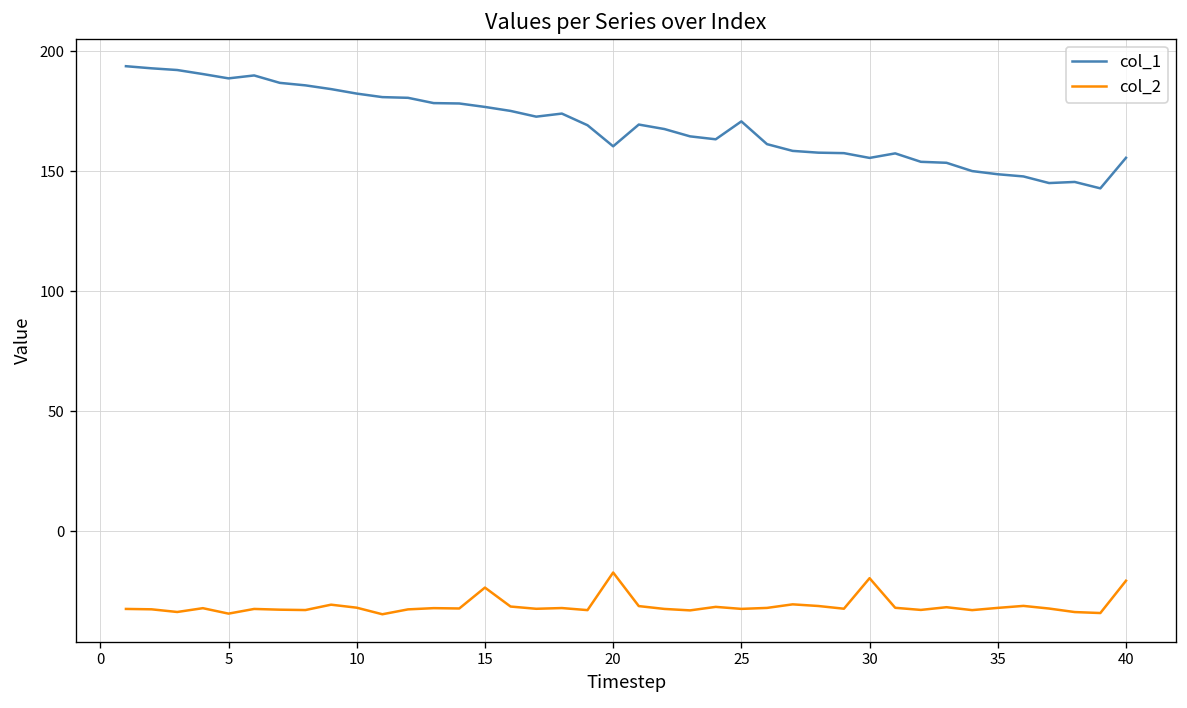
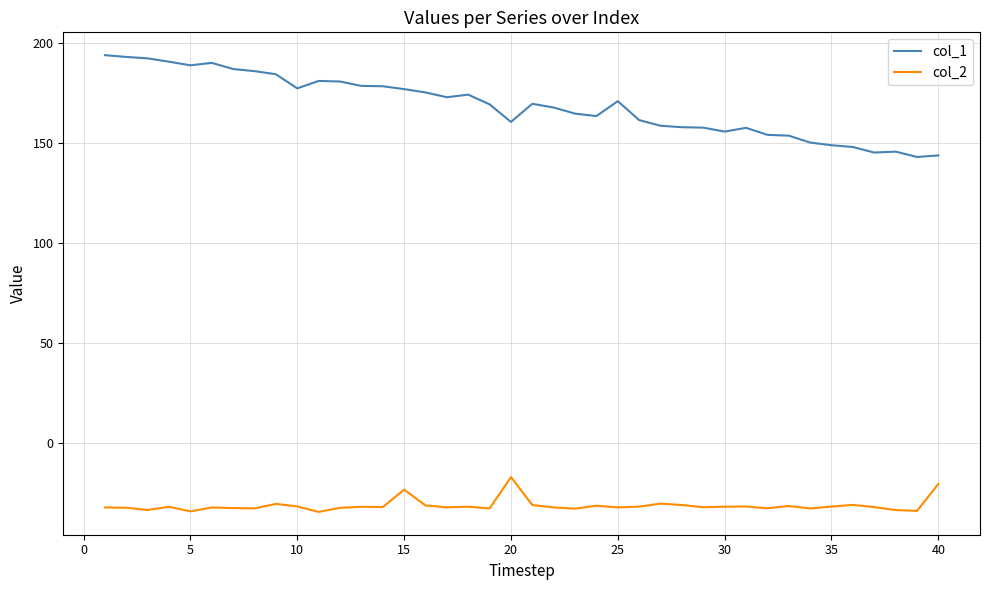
  {
    "col_1": {
      "5": 189,
-     "10": 182,
+     "10": 177,
      "15": 177,
      "20": 160,
      "25": 171,
      "30": 156,
      "35": 149,
-     "40": 156
+     "40": 144
    },
    "col_2": {
      "5": -34,
      "10": -32,
      "15": -23,
      "20": -17,
      "25": -32,
-     "30": -20,
+     "30": -32,
      "35": -32,
      "40": -21
    }
  }
